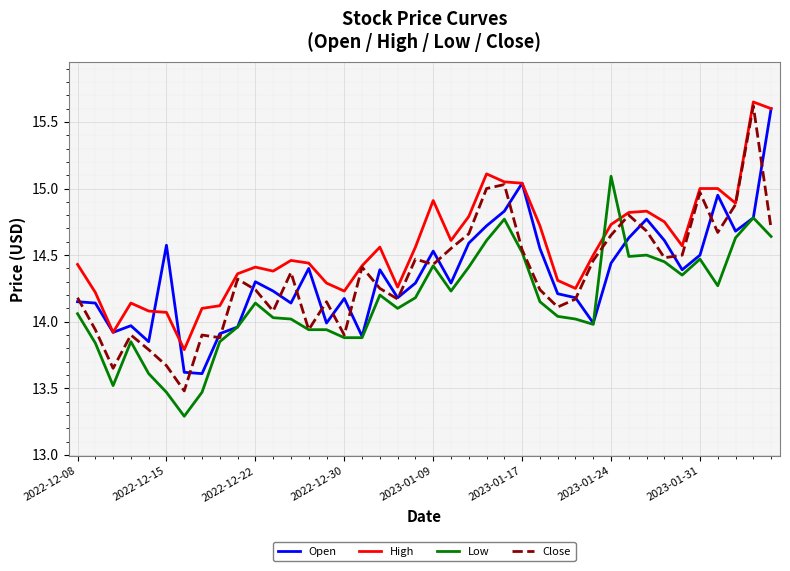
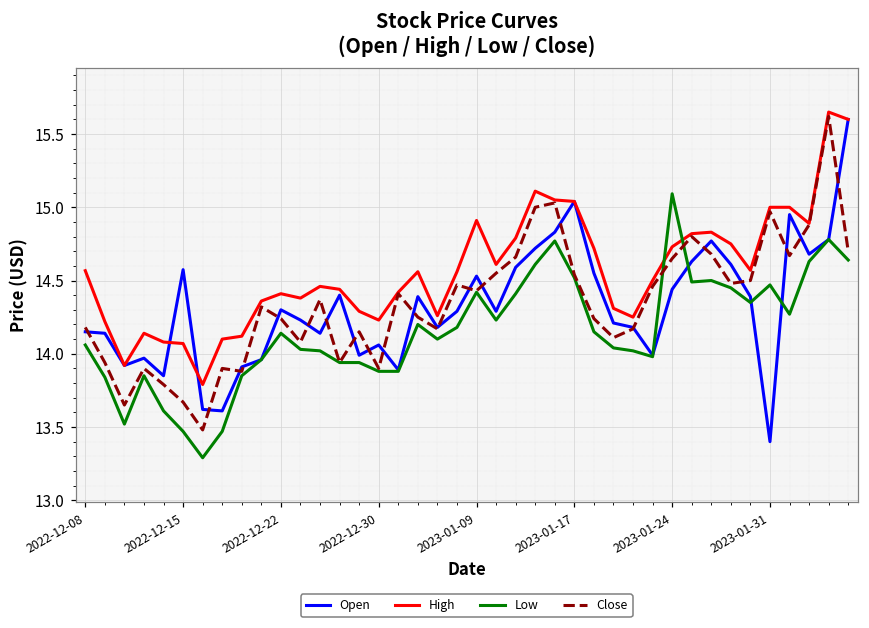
  {
    "Open": {
      "2022-12-08": 14.15,
      "2022-12-15": 14.57,
      "2022-12-22": 14.30,
-     "2022-12-30": 14.17,
+     "2022-12-30": 14.06,
      "2023-01-09": 14.53,
      "2023-01-24": 14.44,
-     "2023-01-31": 14.5
+     "2023-01-31": 13.4
    },
    "High": {
-     "2022-12-08": 14.43,
+     "2022-12-08": 14.57,
      "2022-12-15": 14.07,
      "2022-12-22": 14.41,
      "2022-12-30": 14.23,
      "2023-01-09": 14.91,
      "2023-01-24": 14.73,
      "2023-01-31": 15.00
    },
    "Low": {
      "2022-12-08": 14.06,
      "2022-12-15": 13.47,
      "2022-12-22": 14.14,
      "2022-12-30": 13.88,
      "2023-01-17": 14.52,
      "2023-01-24": 15.09,
      "2023-01-31": 14.47
    },
    "Close": {
      "2022-12-08": 14.18,
      "2022-12-15": 13.67,
      "2022-12-22": 14.24,
      "2022-12-30": 13.90,
      "2023-01-17": 14.54,
      "2023-01-24": 14.65,
      "2023-01-31": 14.97
    }
  }
